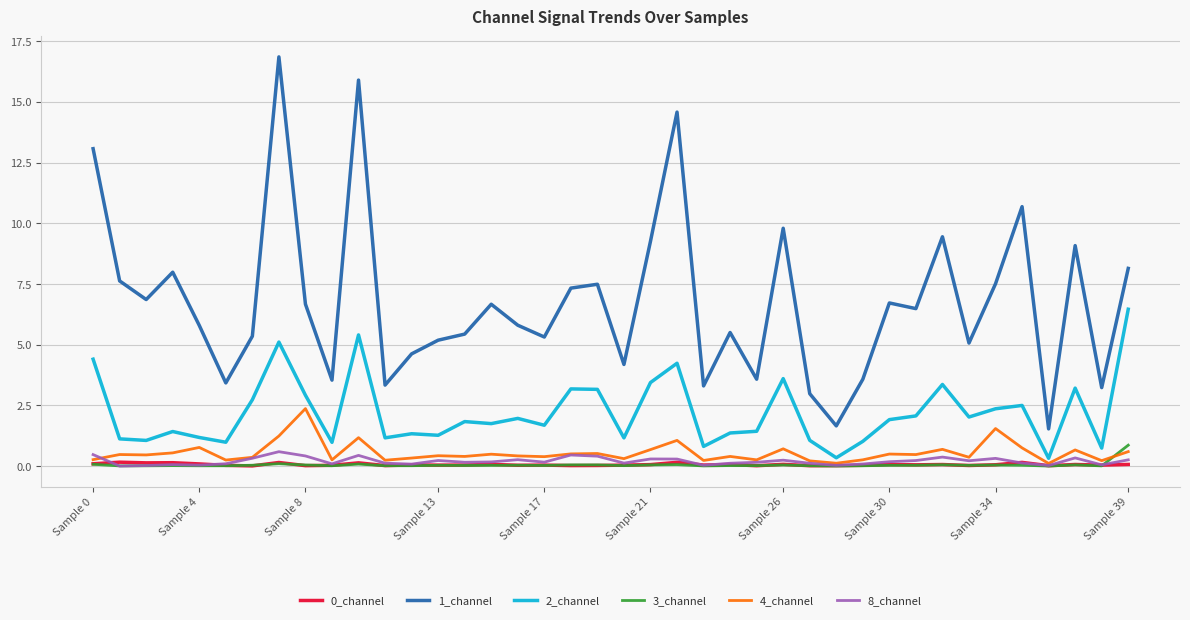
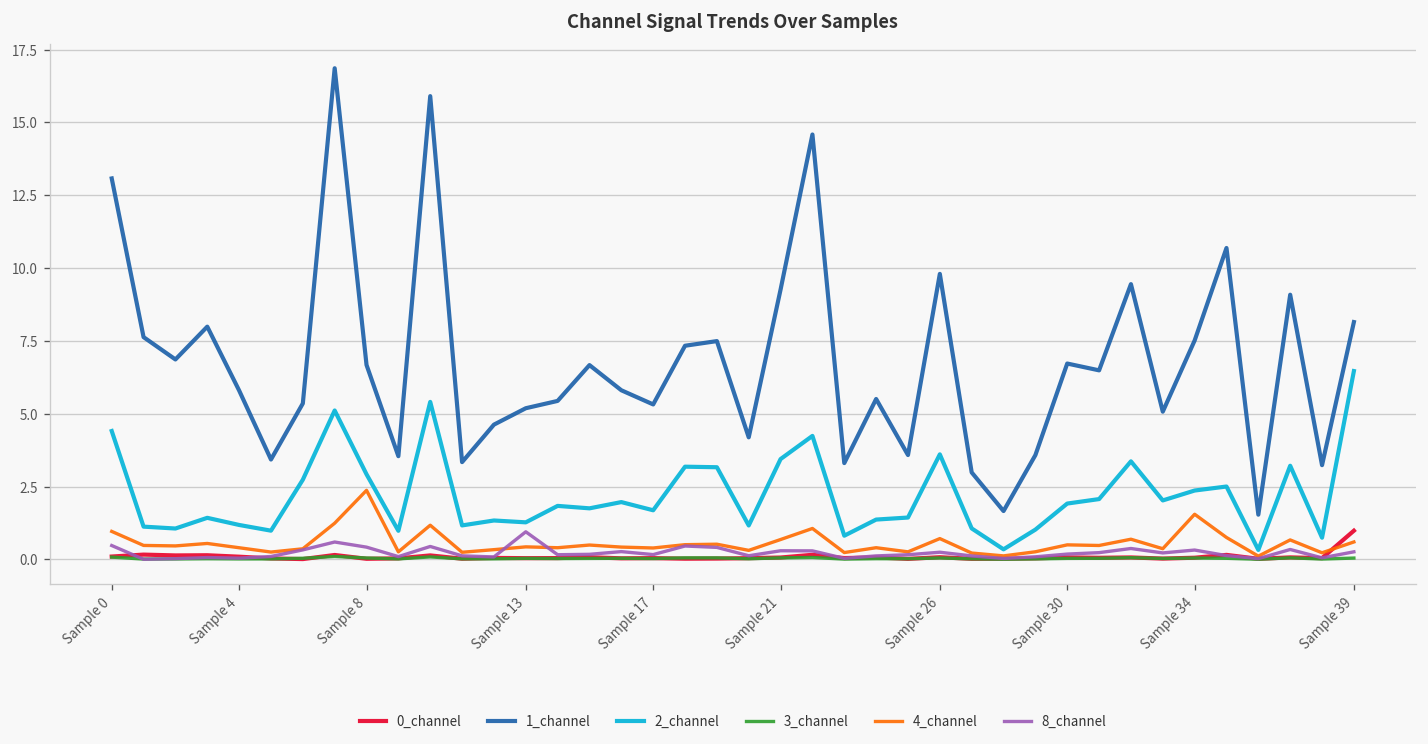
  {
    "0_channel": {
-     "Sample 39": 0.1
+     "Sample 39": 1.0
    },
    "1_channel": {
      "Sample 0": 13.1,
      "Sample 4": 5.8,
      "Sample 8": 6.7,
      "Sample 13": 5.2,
      "Sample 17": 5.3,
      "Sample 21": 9.3,
      "Sample 26": 9.8,
      "Sample 30": 6.7,
      "Sample 34": 7.5,
      "Sample 39": 8.1
    },
    "2_channel": {
      "Sample 0": 4.4,
      "Sample 4": 1.2,
      "Sample 8": 2.9,
      "Sample 13": 1.3,
      "Sample 17": 1.7,
      "Sample 21": 3.4,
      "Sample 26": 3.6,
      "Sample 30": 1.9,
      "Sample 34": 2.4,
      "Sample 39": 6.5
    },
    "3_channel": {
-     "Sample 39": 0.9
+     "Sample 39": 0.0
    },
    "4_channel": {
-     "Sample 0": 0.3,
-     "Sample 4": 0.8,
+     "Sample 0": 1.0,
+     "Sample 4": 0.4,
      "Sample 8": 2.4,
      "Sample 13": 0.4,
      "Sample 17": 0.4,
      "Sample 21": 0.7,
      "Sample 26": 0.7,
      "Sample 30": 0.5,
      "Sample 34": 1.6,
      "Sample 39": 0.6
    },
    "8_channel": {
      "Sample 0": 0.5,
      "Sample 8": 0.4,
-     "Sample 13": 0.2,
+     "Sample 13": 0.9,
      "Sample 17": 0.2,
      "Sample 21": 0.3,
      "Sample 26": 0.2,
      "Sample 30": 0.2,
      "Sample 34": 0.3,
      "Sample 39": 0.3
    }
  }
